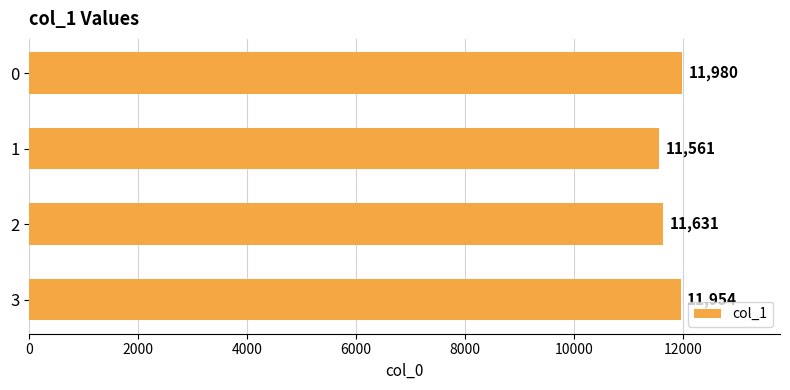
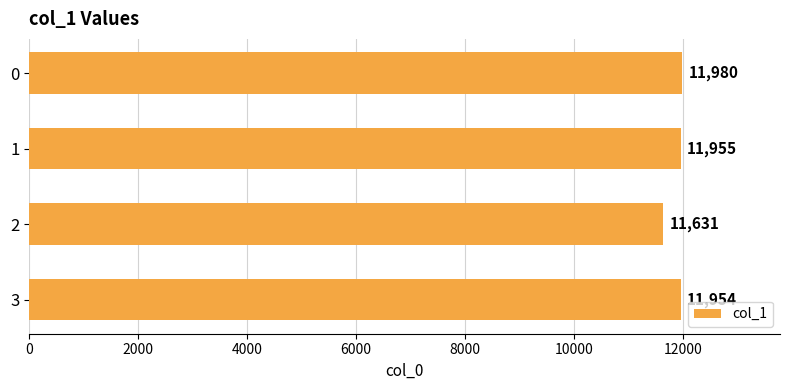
  {
    "0": "11,980",
-   "1": "11,561",
+   "1": "11,955",
    "2": "11,631"
  }
